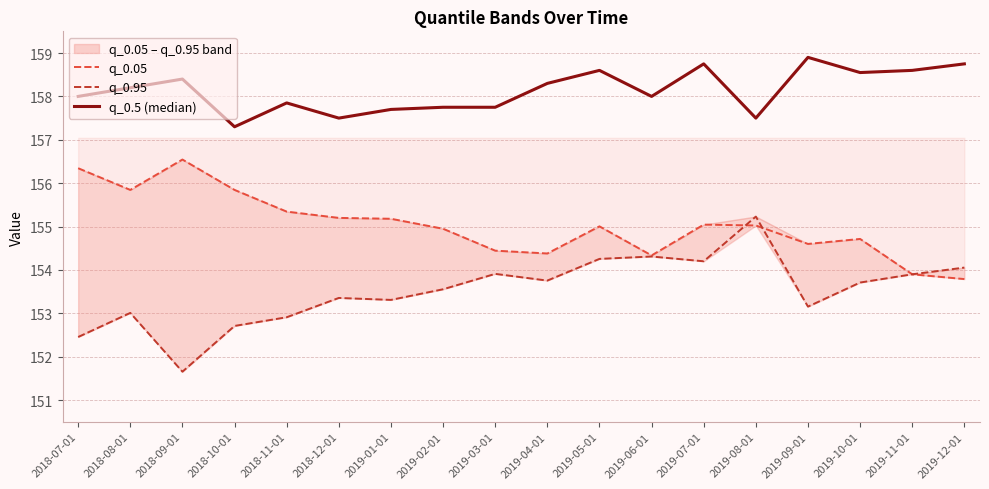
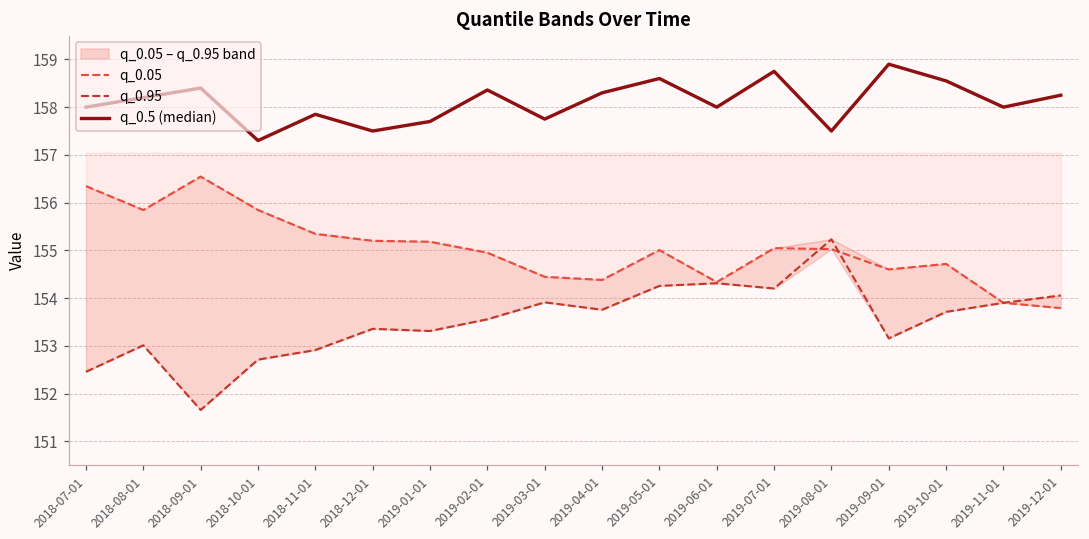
  {
    "q_0.5 (median)": {
      "2018-10-01": 157.3,
      "2018-11-01": 157.9,
      "2018-12-01": 157.5,
      "2019-01-01": 157.7,
-     "2019-02-01": 157.8,
+     "2019-02-01": 158.4,
      "2019-03-01": 157.8,
      "2019-04-01": 158.3,
      "2019-05-01": 158.6,
      "2019-06-01": 158.0,
      "2019-07-01": 158.8,
      "2019-08-01": 157.5,
      "2019-09-01": 158.9,
      "2019-10-01": 158.6,
-     "2019-11-01": 158.6,
-     "2019-12-01": 158.8
+     "2019-11-01": 158.0,
+     "2019-12-01": 158.3
    }
  }
